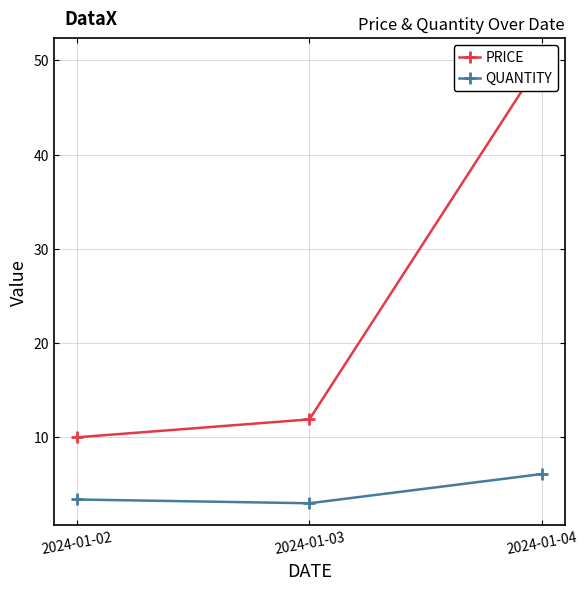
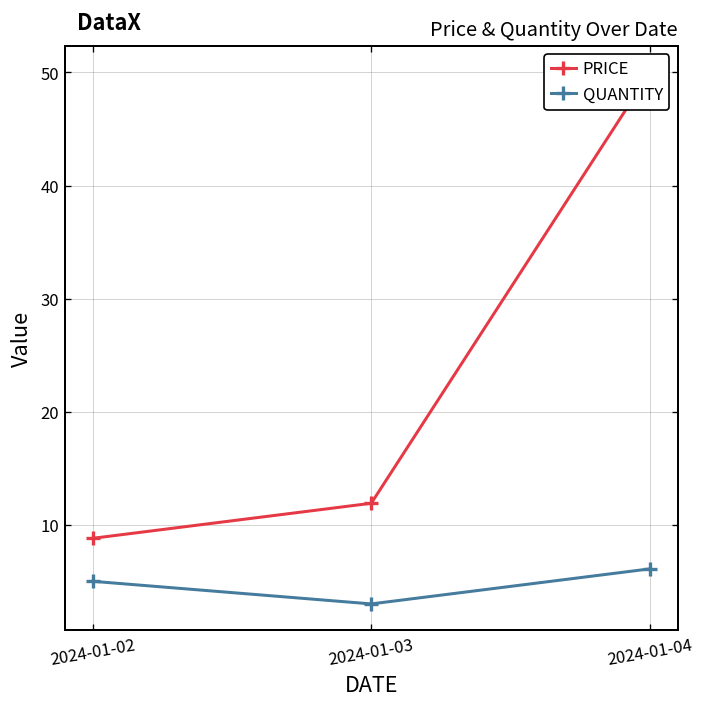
  {
    "PRICE": {
-     "2024-01-02": 10,
+     "2024-01-02": 9,
      "2024-01-03": 12
    },
    "QUANTITY": {
-     "2024-01-02": 3,
+     "2024-01-02": 5,
      "2024-01-03": 3,
      "2024-01-04": 6
    }
  }
